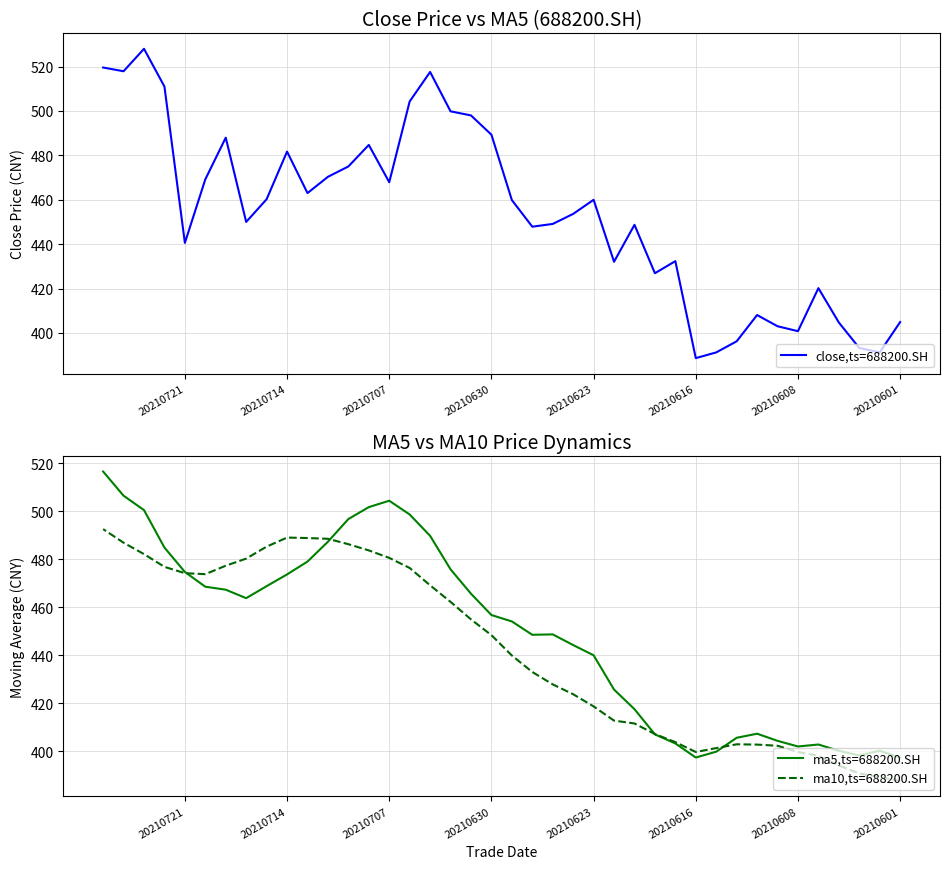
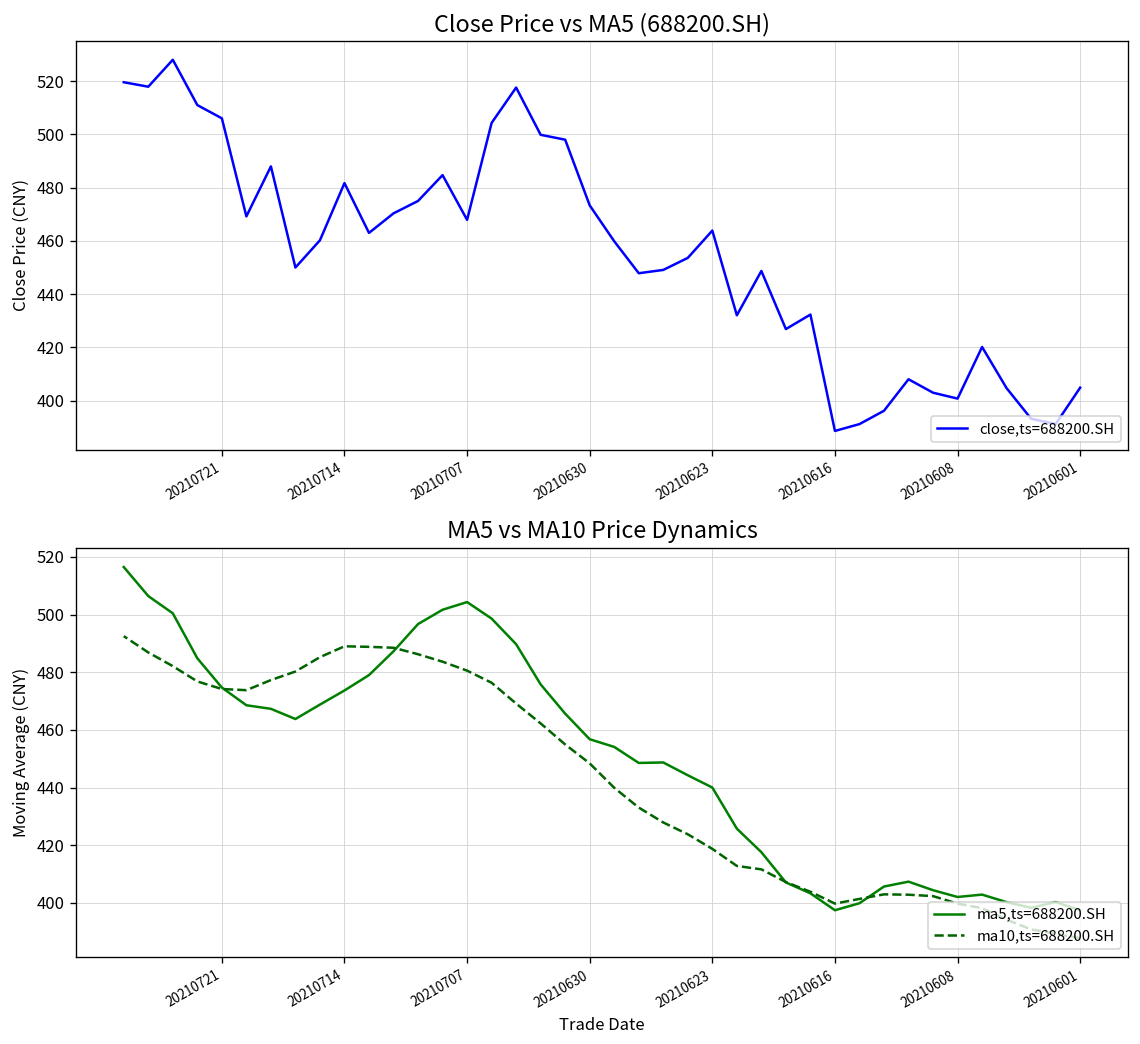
  {
    "Close Price vs MA5 (688200.SH)": {
-     "20210721": 441,
+     "20210721": 506,
      "20210714": 482,
      "20210707": 468,
-     "20210630": 489,
-     "20210623": 460,
+     "20210630": 473,
+     "20210623": 464,
      "20210616": 389,
      "20210608": 401,
      "20210601": 405
    }
  }
